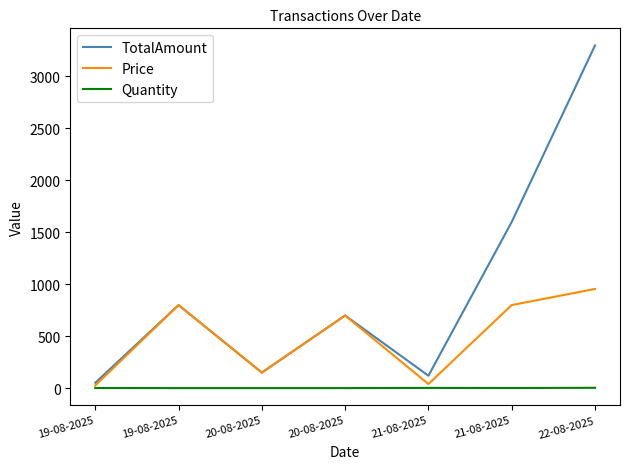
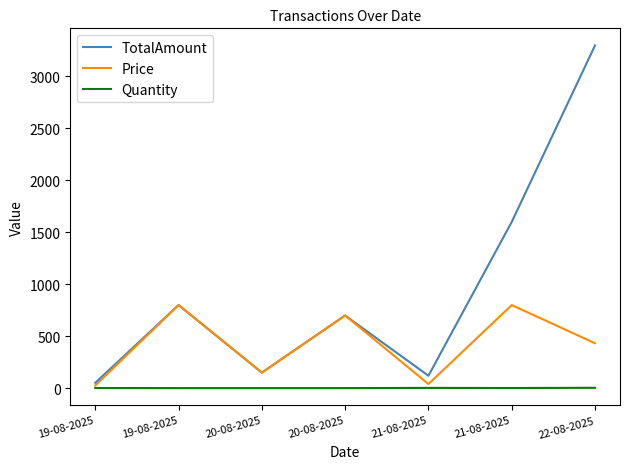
  {
    "TotalAmount": {
      "22-08-2025": 3290
    },
    "Price": {
-     "22-08-2025": 950
+     "22-08-2025": 430
    },
    "Quantity": {
      "22-08-2025": 0
    }
  }
